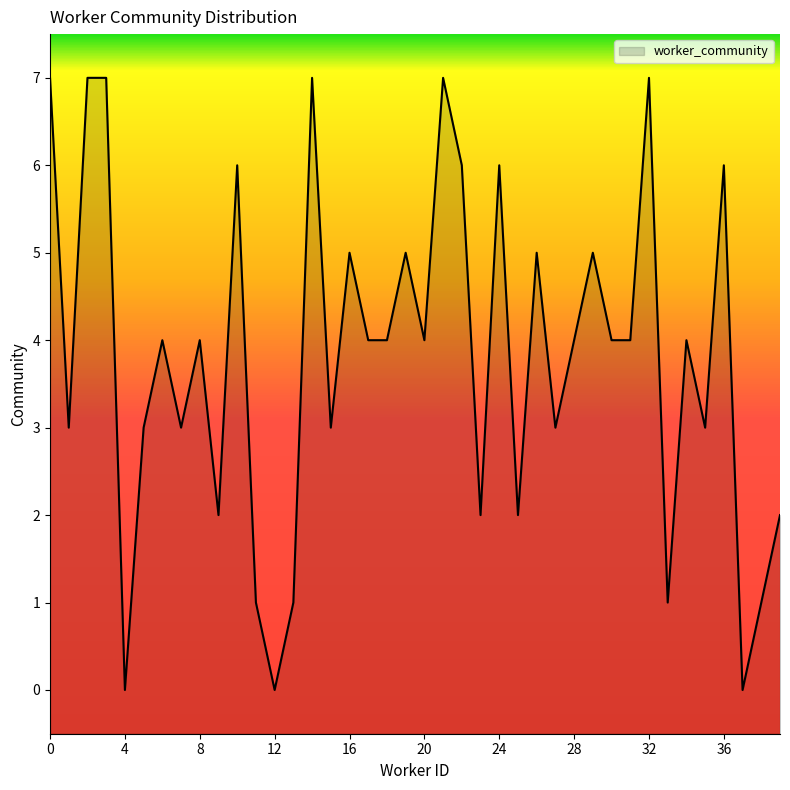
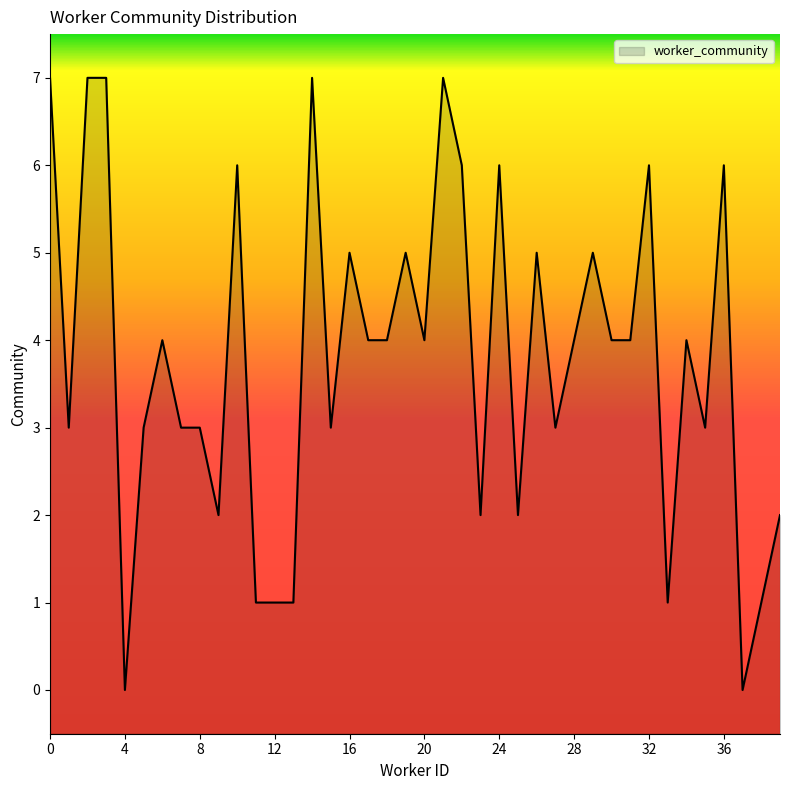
  {
    "0": 7,
    "4": 0,
-   "8": 4,
-   "12": 0,
+   "8": 3,
+   "12": 1,
    "16": 5,
    "20": 4,
    "24": 6,
    "28": 4,
-   "32": 7,
+   "32": 6,
    "36": 6
  }
